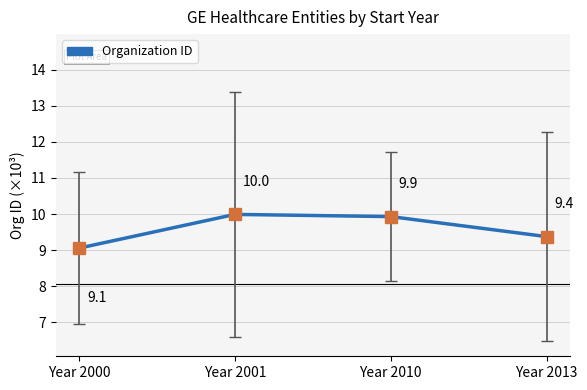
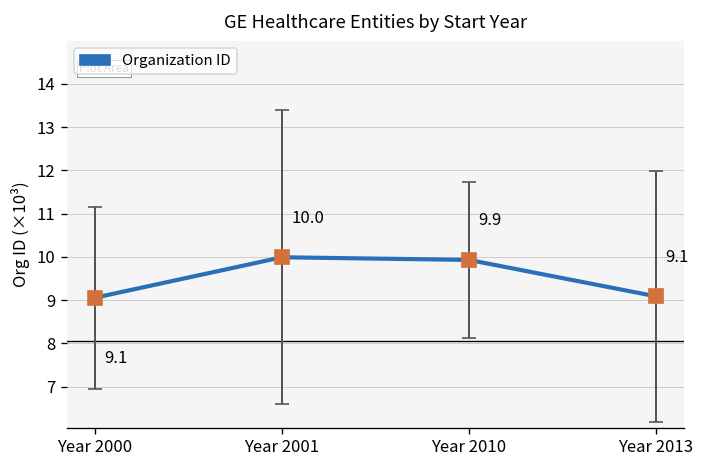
  {
    "Organization ID": {
-     "Year 2013": 9.4
+     "Year 2013": 9.1
    }
  }
